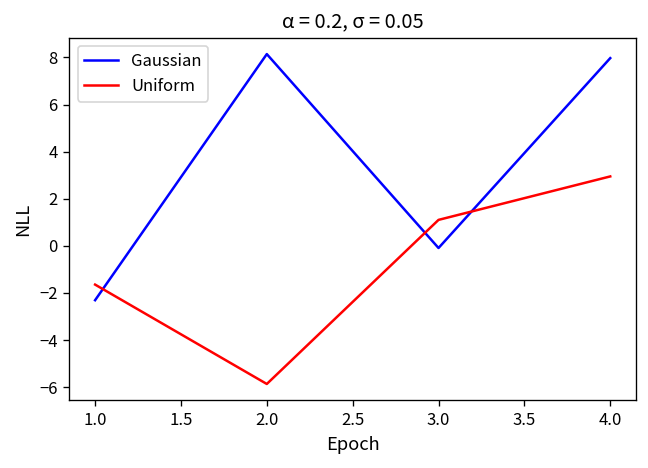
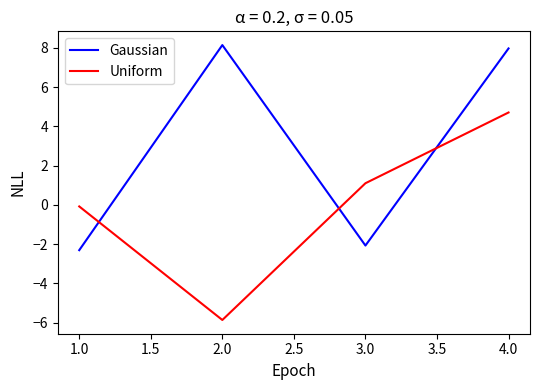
  {
    "Gaussian": {
      "1.0": -2.3,
      "2.0": 8.1,
-     "3.0": -0.1,
+     "3.0": -2.1,
      "4.0": 8.0
    },
    "Uniform": {
-     "1.0": -1.6,
+     "1.0": -0.1,
      "2.0": -5.9,
      "3.0": 1.1,
-     "4.0": 2.9
+     "4.0": 4.7
    }
  }
